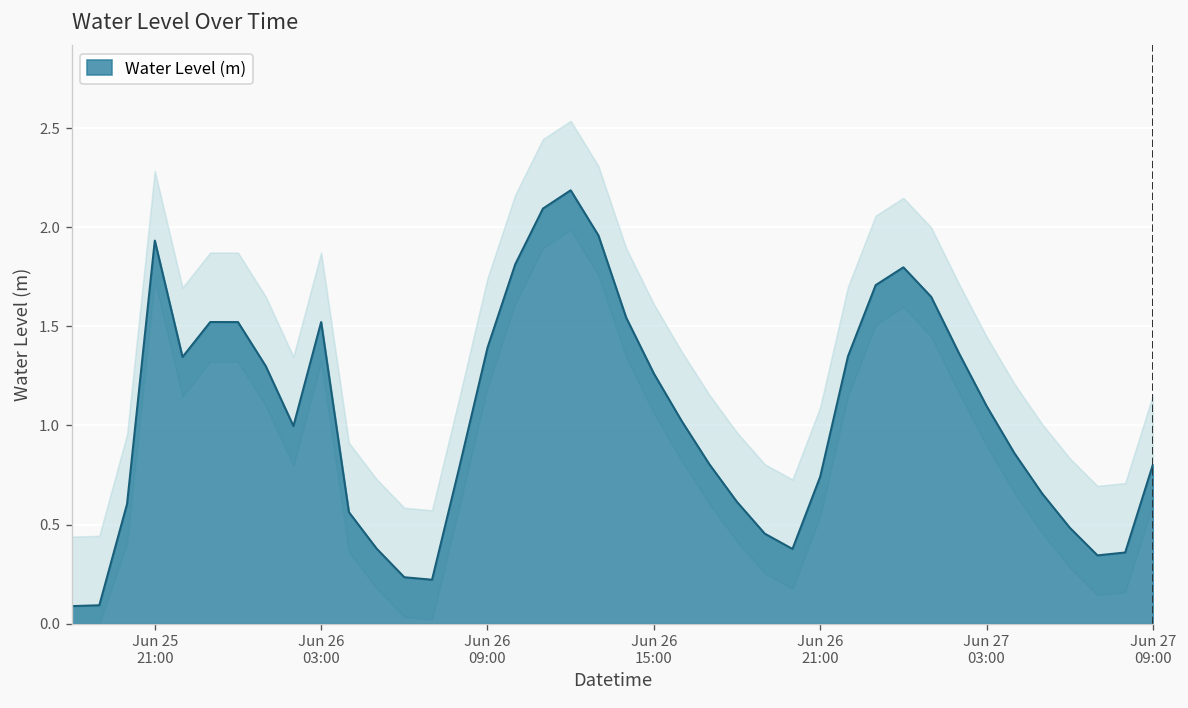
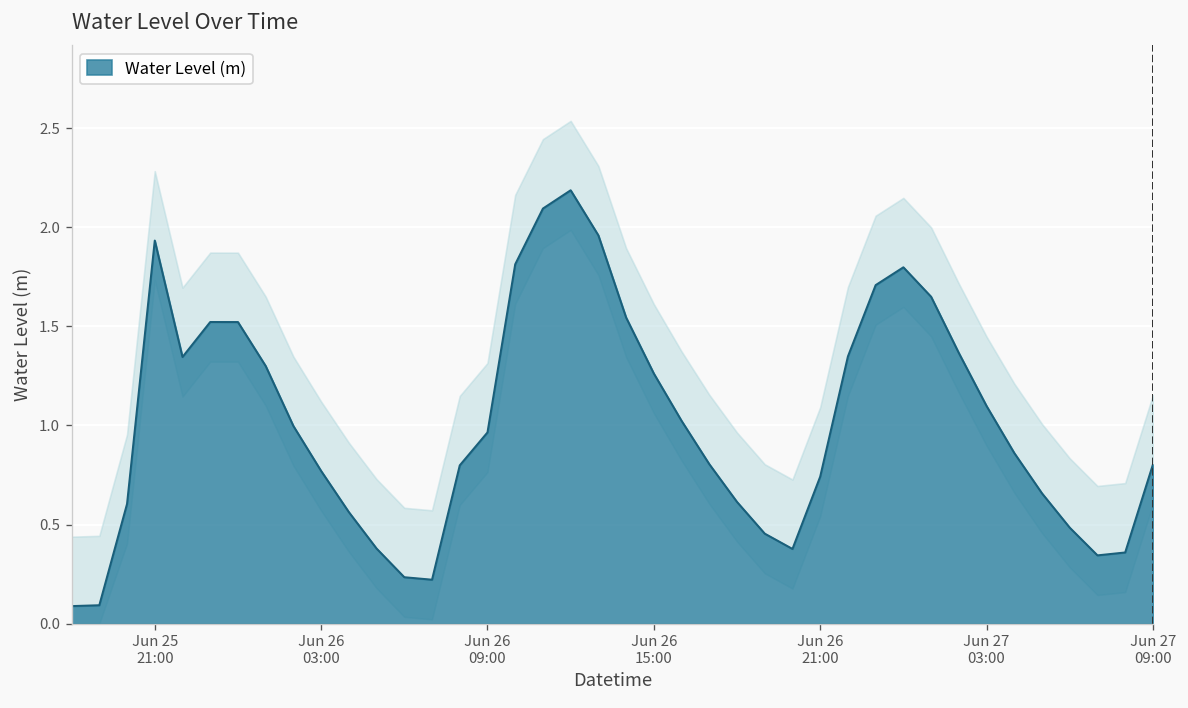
  {
    "Water Level (m)": {
      "Jun 25 21:00": 1.93,
-     "Jun 26 03:00": 1.52,
-     "Jun 26 09:00": 1.39,
+     "Jun 26 03:00": 0.77,
+     "Jun 26 09:00": 0.96,
      "Jun 26 15:00": 1.26,
      "Jun 26 21:00": 0.74,
      "Jun 27 03:00": 1.10,
      "Jun 27 09:00": 0.80
    }
  }
